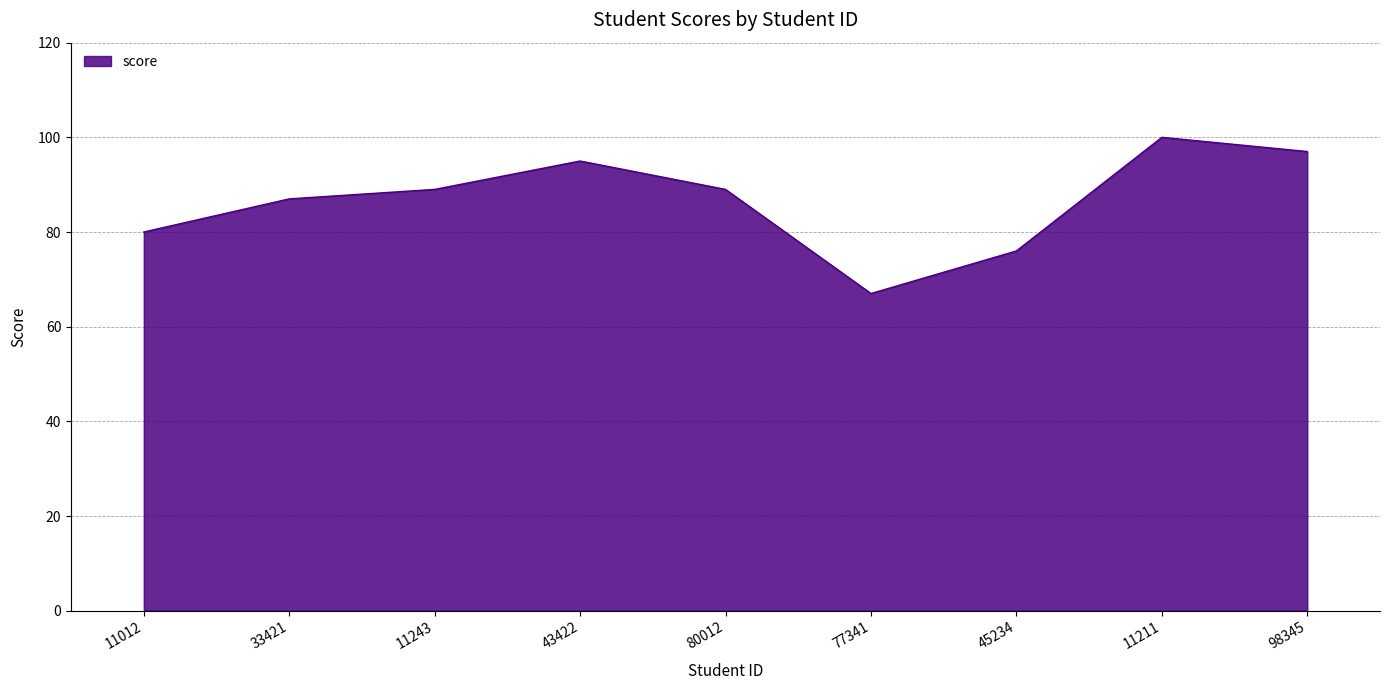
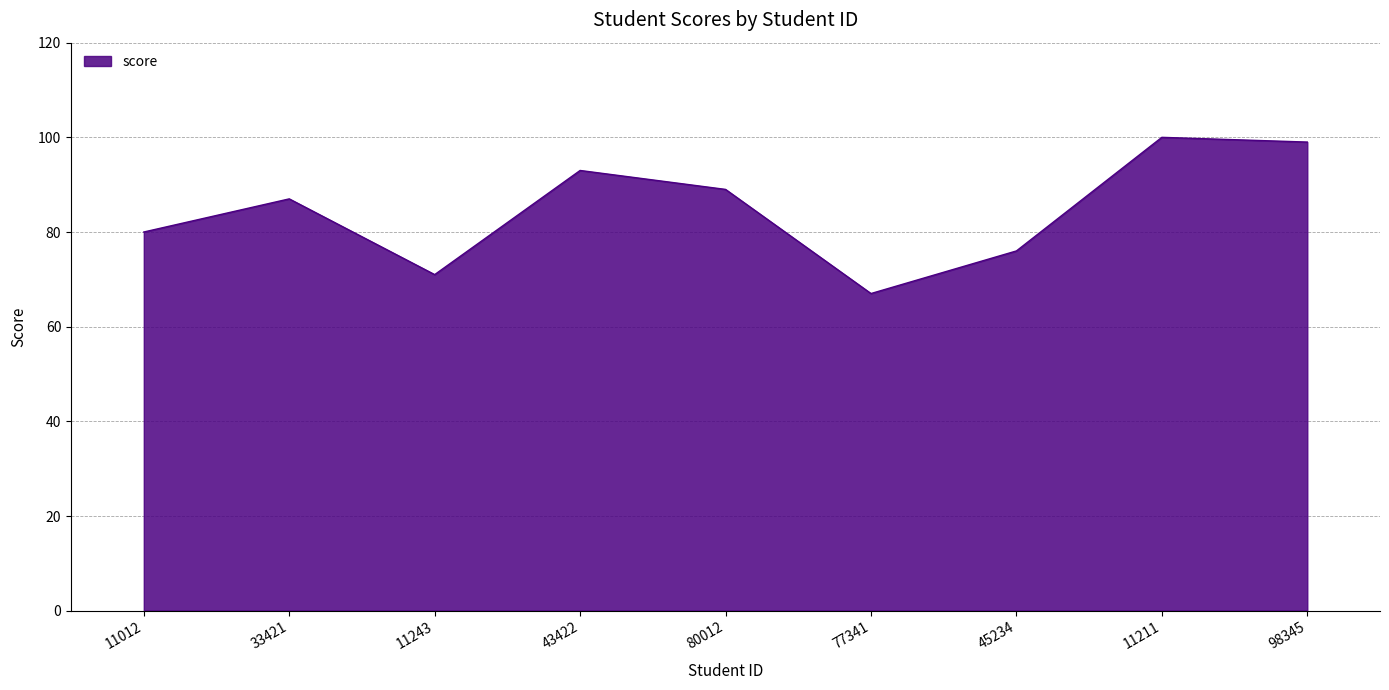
  {
    "11012": 80,
    "33421": 87,
-   "11243": 89,
-   "43422": 95,
+   "11243": 71,
+   "43422": 93,
    "80012": 89,
    "77341": 67,
    "45234": 76,
    "11211": 100,
-   "98345": 97
+   "98345": 99
  }
